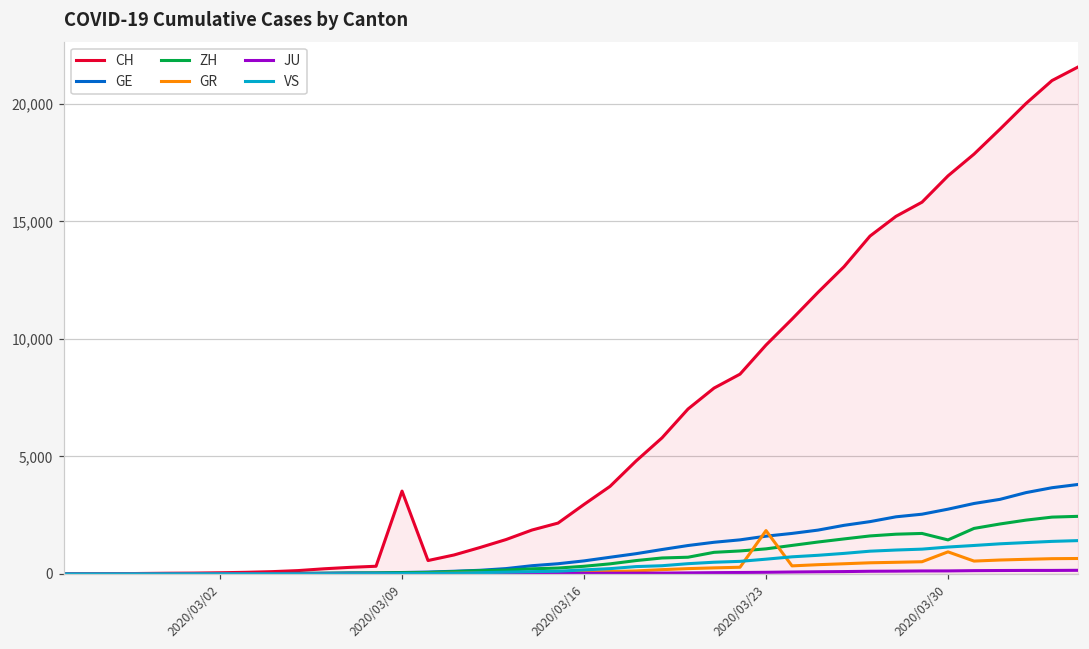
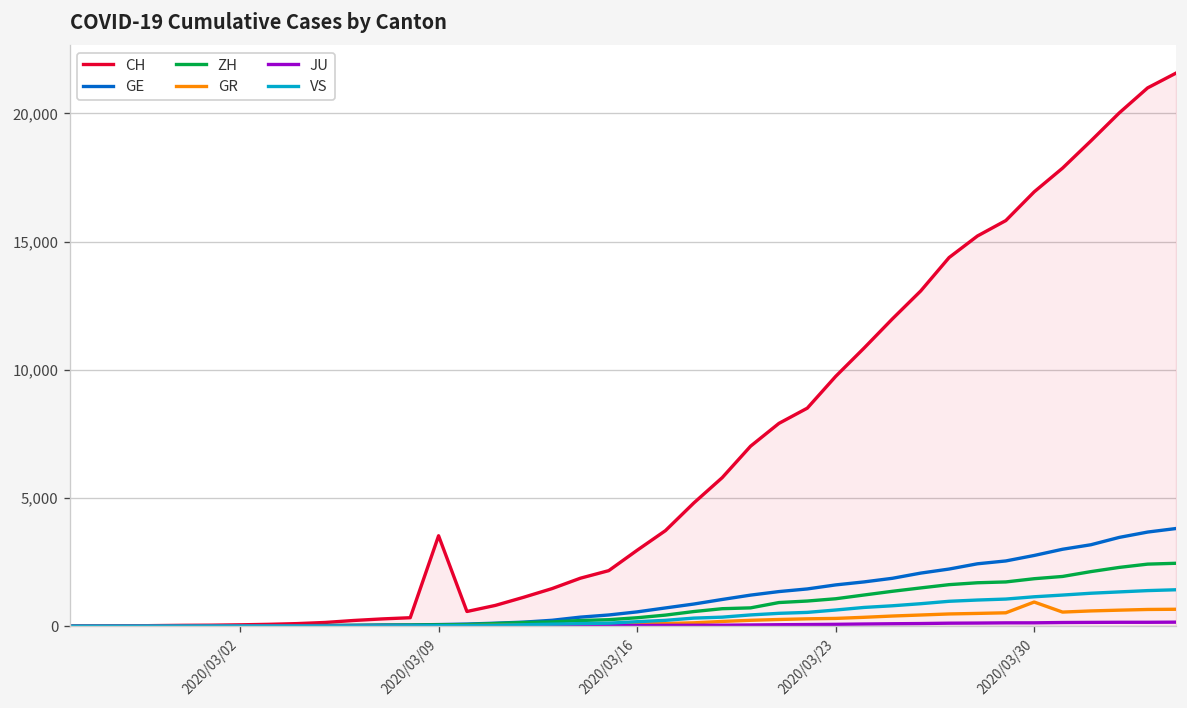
  {
    "CH": {
      "2020/03/09": "3,500",
      "2020/03/16": "3,000",
      "2020/03/23": "9,700",
      "2020/03/30": "16,900"
    },
    "GE": {
      "2020/03/16": "600",
      "2020/03/23": "1,600",
      "2020/03/30": "2,800"
    },
    "ZH": {
      "2020/03/16": "300",
      "2020/03/23": "1,100",
-     "2020/03/30": "1,400"
+     "2020/03/30": "1,800"
    },
    "GR": {
-     "2020/03/23": "1,800",
+     "2020/03/23": "300",
      "2020/03/30": "900"
    },
    "JU": {
      "2020/03/23": "100",
      "2020/03/30": "100"
    },
    "VS": {
      "2020/03/23": "600",
      "2020/03/30": "1,100"
    }
  }
